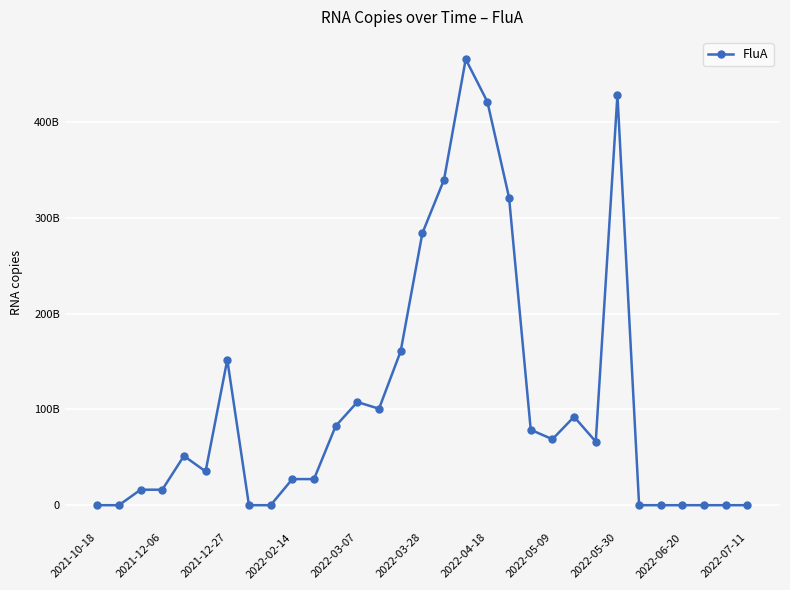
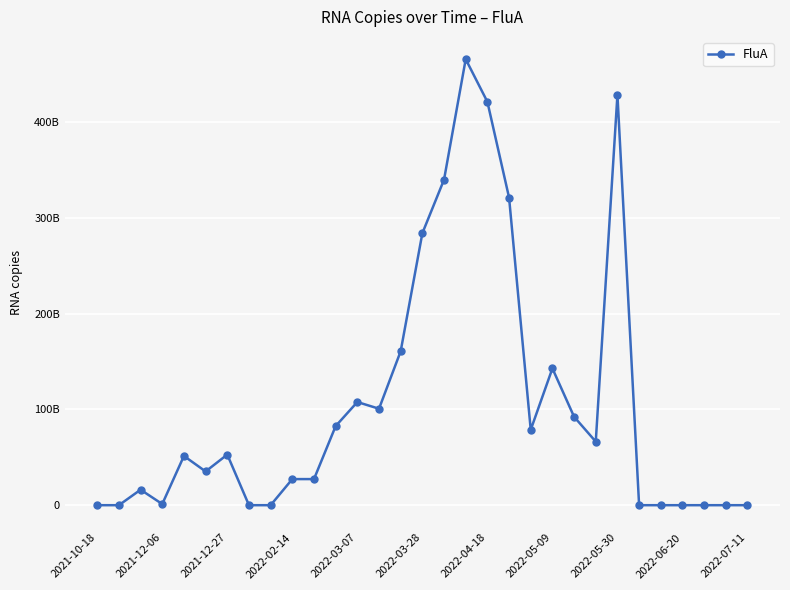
  {
    "2021-10-18": 0,
-   "2021-12-06": 20000000000,
-   "2021-12-27": 150000000000,
+   "2021-12-06": 0,
+   "2021-12-27": 50000000000,
    "2022-02-14": 30000000000,
    "2022-03-07": 110000000000,
    "2022-03-28": 280000000000,
    "2022-04-18": 420000000000,
-   "2022-05-09": 70000000000,
+   "2022-05-09": 140000000000,
    "2022-05-30": 430000000000,
    "2022-06-20": 0,
    "2022-07-11": 0
  }
